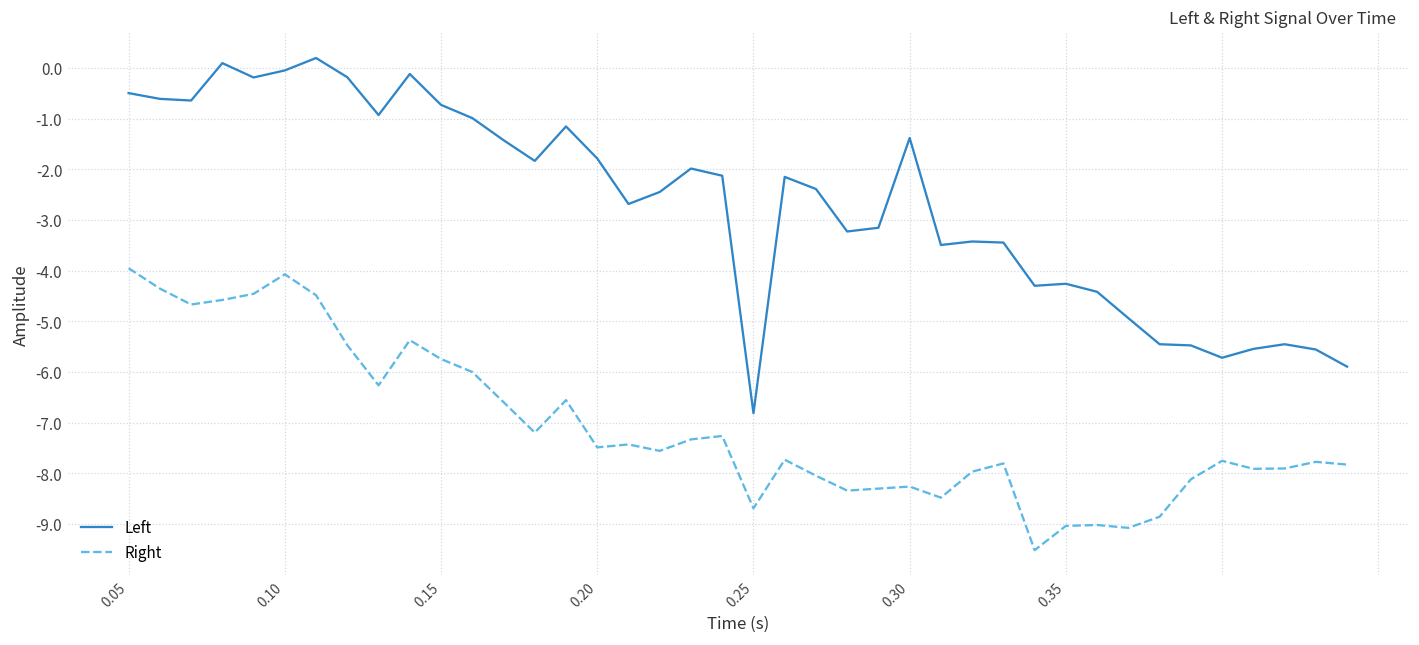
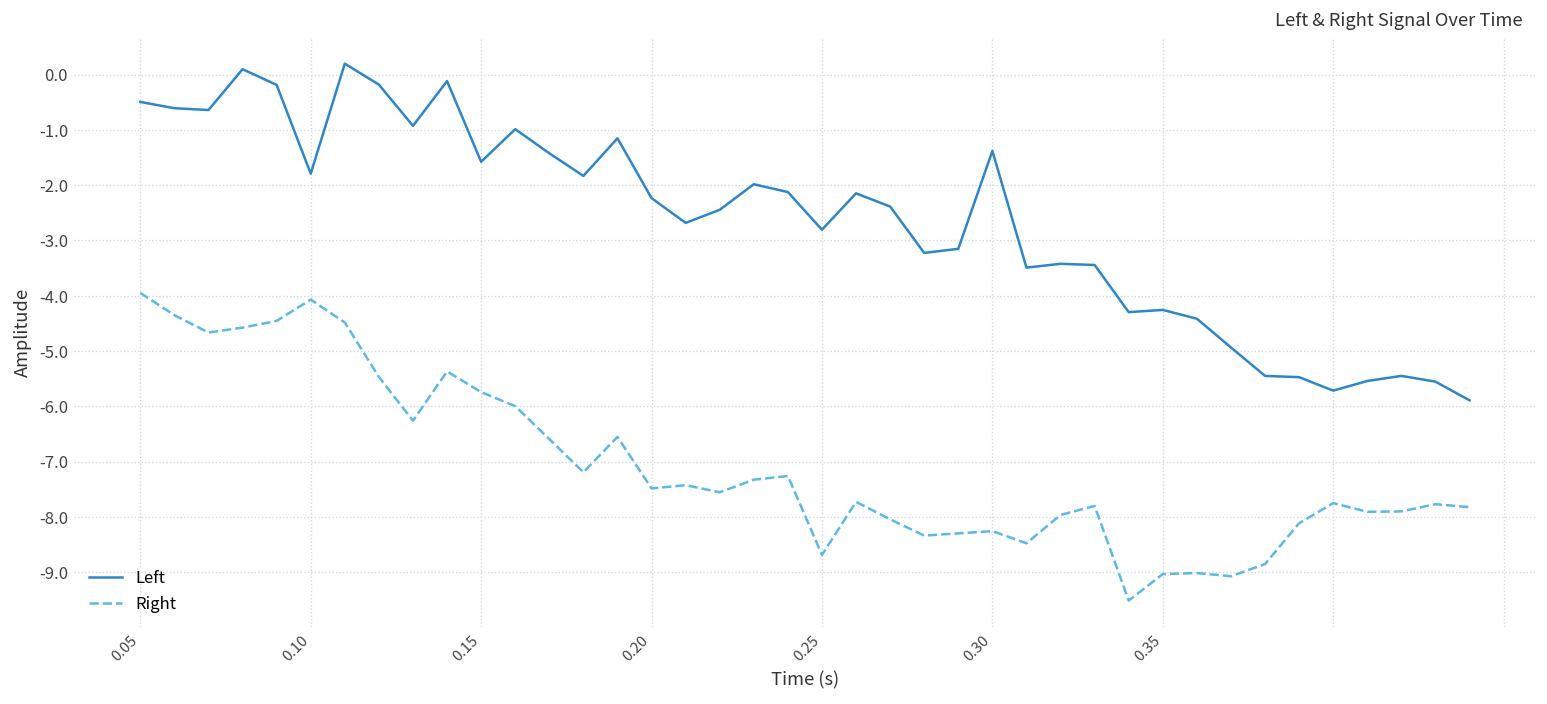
  {
    "Left": {
      "0.05": -0.5,
-     "0.10": 0.0,
-     "0.15": -0.7,
-     "0.20": -1.8,
-     "0.25": -6.8,
+     "0.10": -1.8,
+     "0.15": -1.6,
+     "0.20": -2.2,
+     "0.25": -2.8,
      "0.30": -1.4
    },
    "Right": {
      "0.05": -4.0,
      "0.10": -4.1,
      "0.15": -5.7,
      "0.20": -7.5,
      "0.25": -8.7,
      "0.30": -8.3
    }
  }
